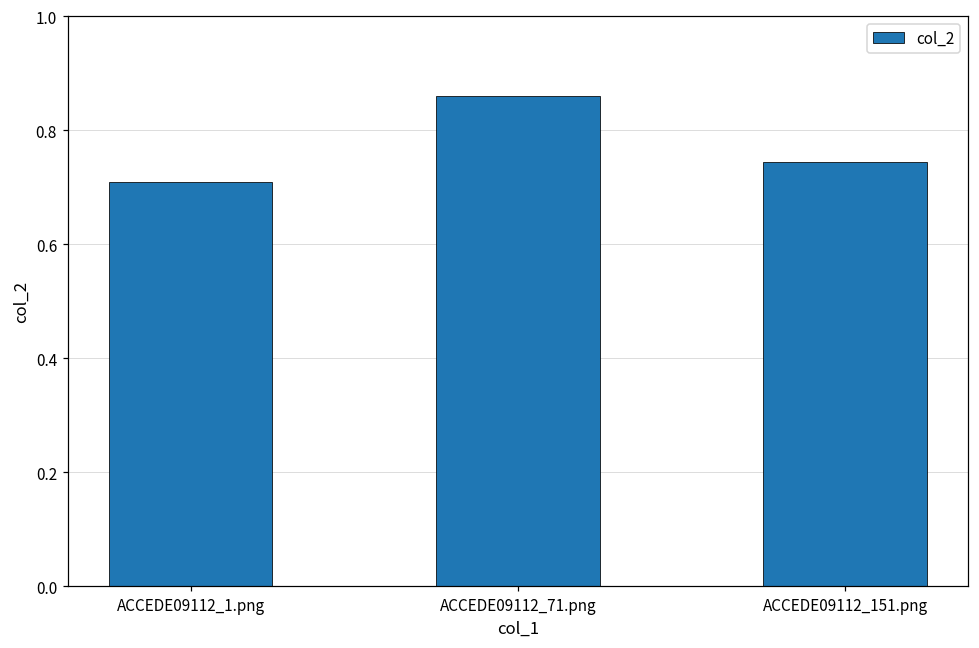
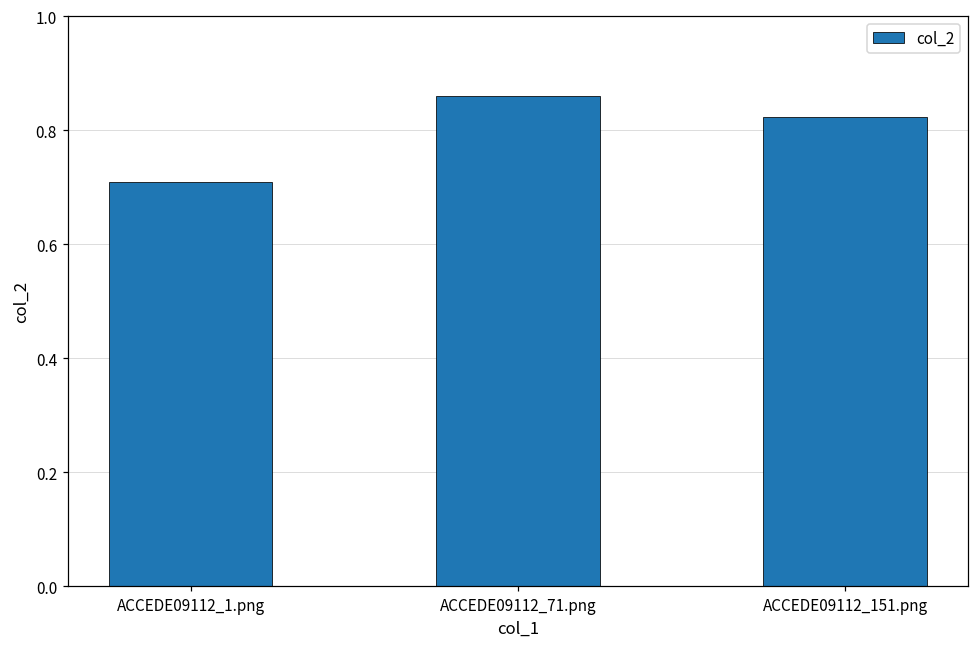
  {
    "ACCEDE09112_1.png": 0.71,
    "ACCEDE09112_71.png": 0.86,
-   "ACCEDE09112_151.png": 0.74
+   "ACCEDE09112_151.png": 0.82
  }
